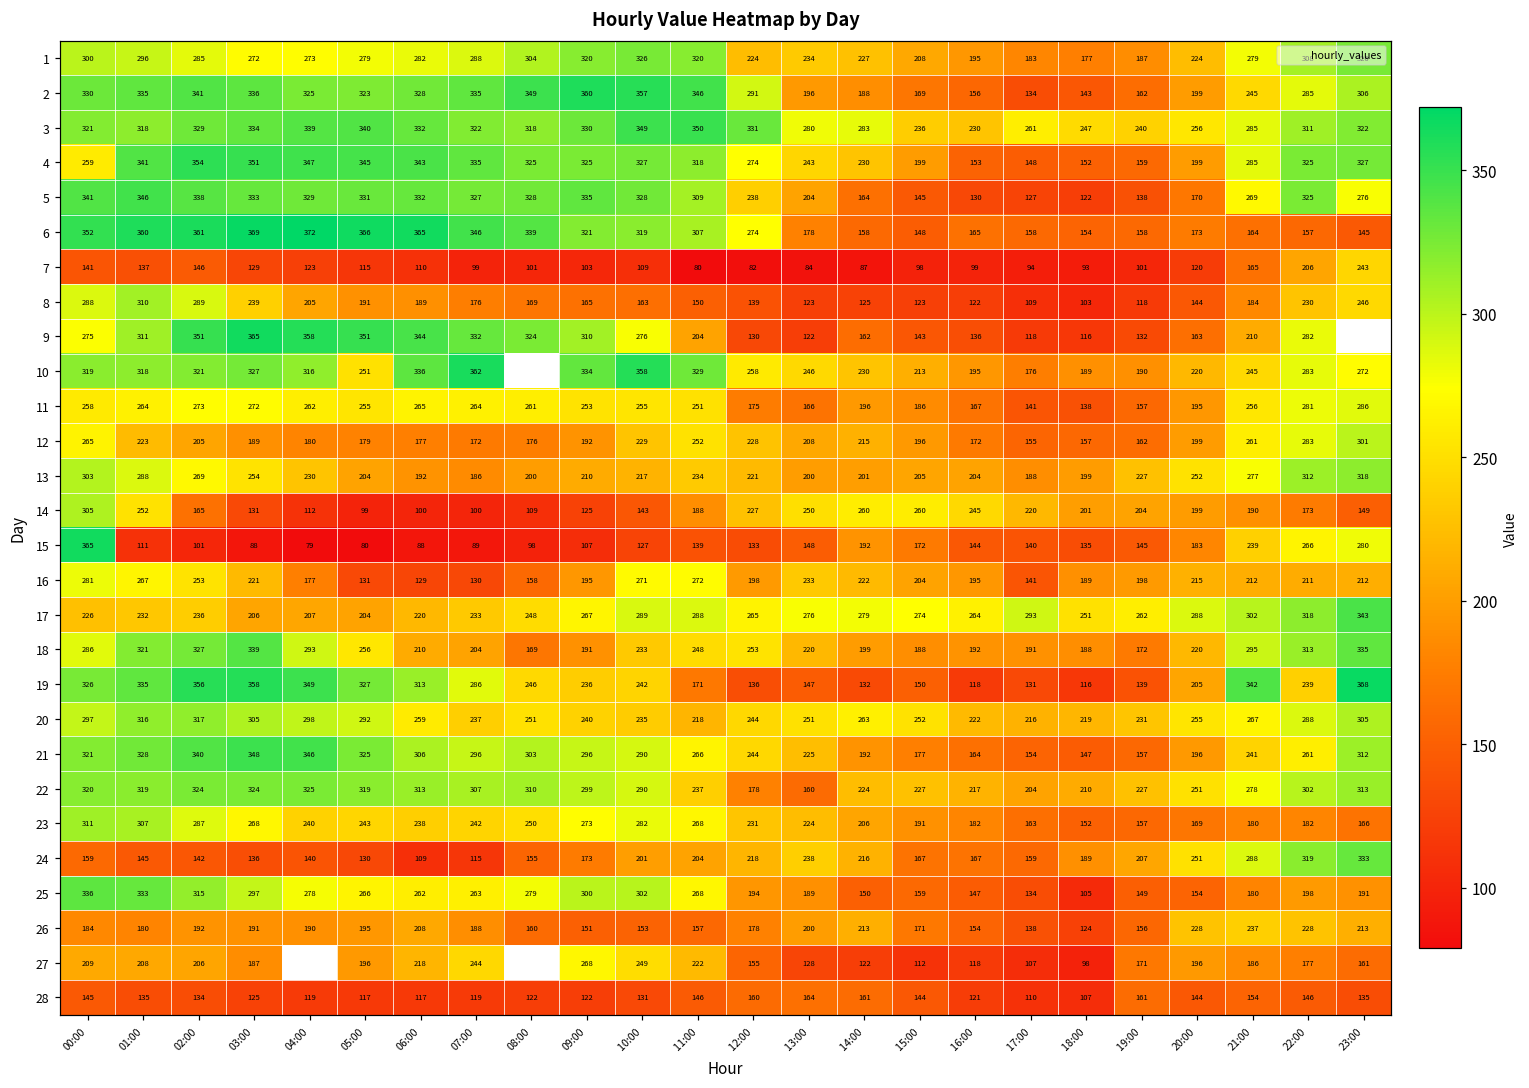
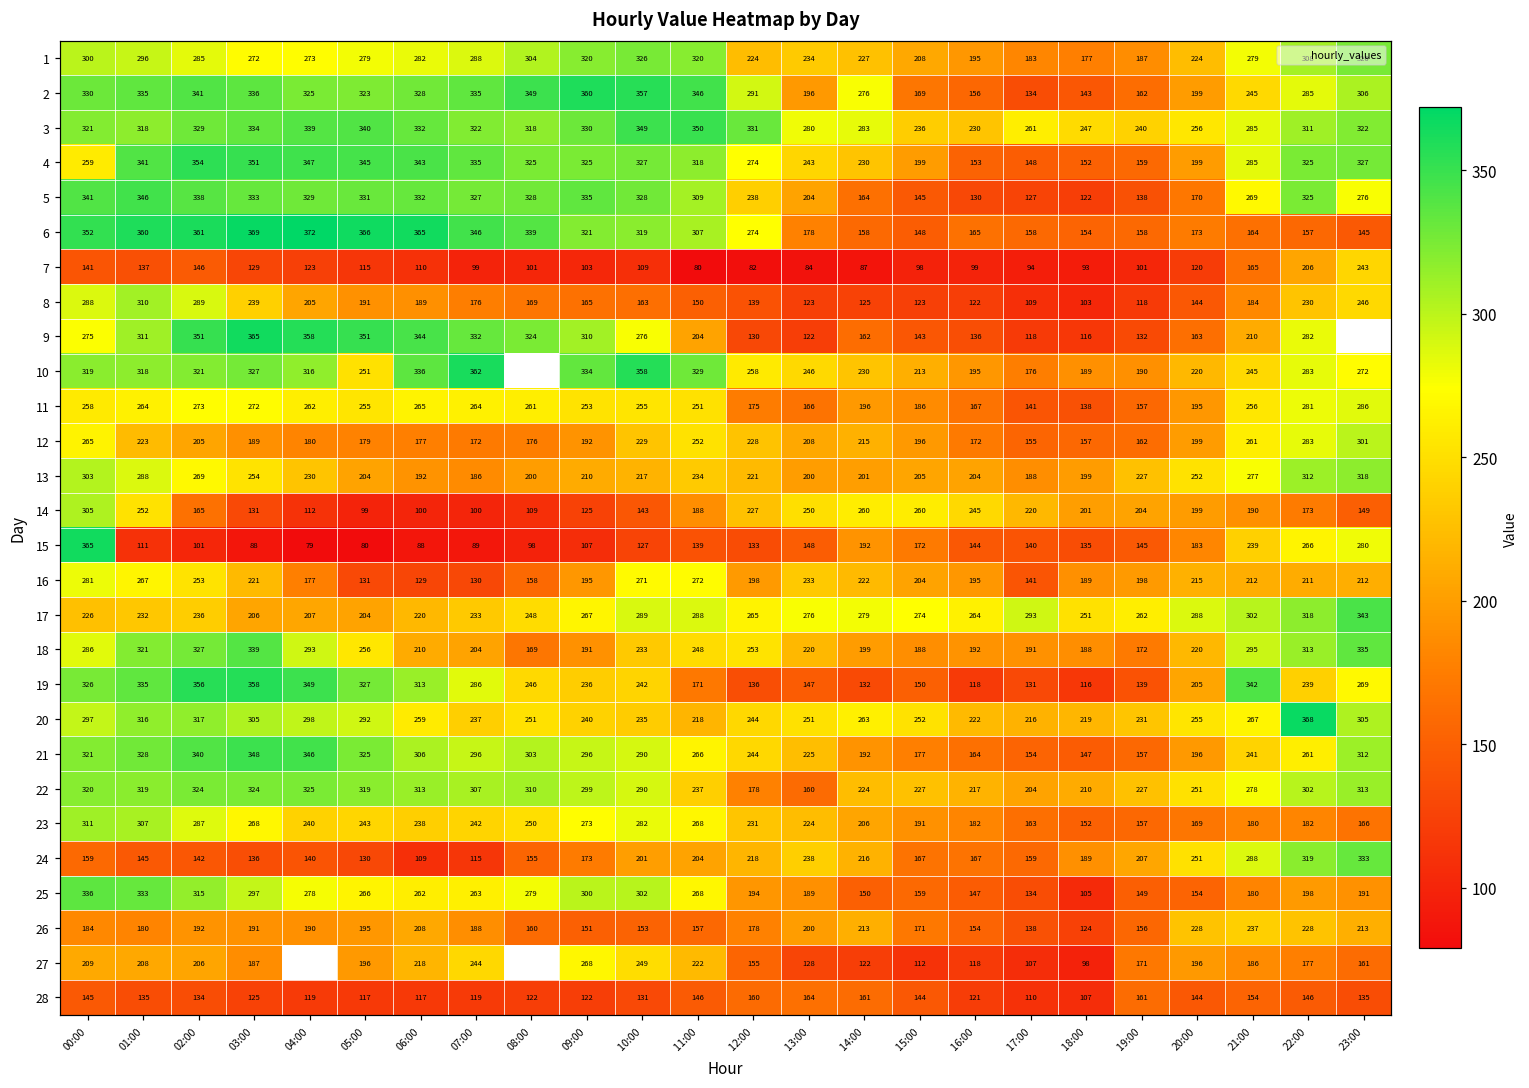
  {
    "2": {
      "00:00": 330,
      "01:00": 335,
      "02:00": 341,
      "03:00": 336,
      "04:00": 325,
      "05:00": 323,
      "06:00": 328,
      "07:00": 335,
      "08:00": 349,
      "09:00": 360,
      "10:00": 357,
      "11:00": 346,
      "12:00": 291,
      "13:00": 196,
-     "14:00": 188,
+     "14:00": 276,
      "15:00": 169,
      "16:00": 156,
      "17:00": 134,
      "18:00": 143,
      "19:00": 162,
      "20:00": 199,
      "21:00": 245,
      "22:00": 285,
      "23:00": 306
    },
    "19": {
      "00:00": 326,
      "01:00": 335,
      "02:00": 356,
      "03:00": 358,
      "04:00": 349,
      "05:00": 327,
      "06:00": 313,
      "07:00": 286,
      "08:00": 246,
      "09:00": 236,
      "10:00": 242,
      "11:00": 171,
      "12:00": 136,
      "13:00": 147,
      "14:00": 132,
      "15:00": 150,
      "16:00": 118,
      "17:00": 131,
      "18:00": 116,
      "19:00": 139,
      "20:00": 205,
      "21:00": 342,
      "22:00": 239,
-     "23:00": 368
+     "23:00": 269
    },
    "20": {
      "00:00": 297,
      "01:00": 316,
      "02:00": 317,
      "03:00": 305,
      "04:00": 298,
      "05:00": 292,
      "06:00": 259,
      "07:00": 237,
      "08:00": 251,
      "09:00": 240,
      "10:00": 235,
      "11:00": 218,
      "12:00": 244,
      "13:00": 251,
      "14:00": 263,
      "15:00": 252,
      "16:00": 222,
      "17:00": 216,
      "18:00": 219,
      "19:00": 231,
      "20:00": 255,
      "21:00": 267,
-     "22:00": 288,
+     "22:00": 368,
      "23:00": 305
    }
  }
